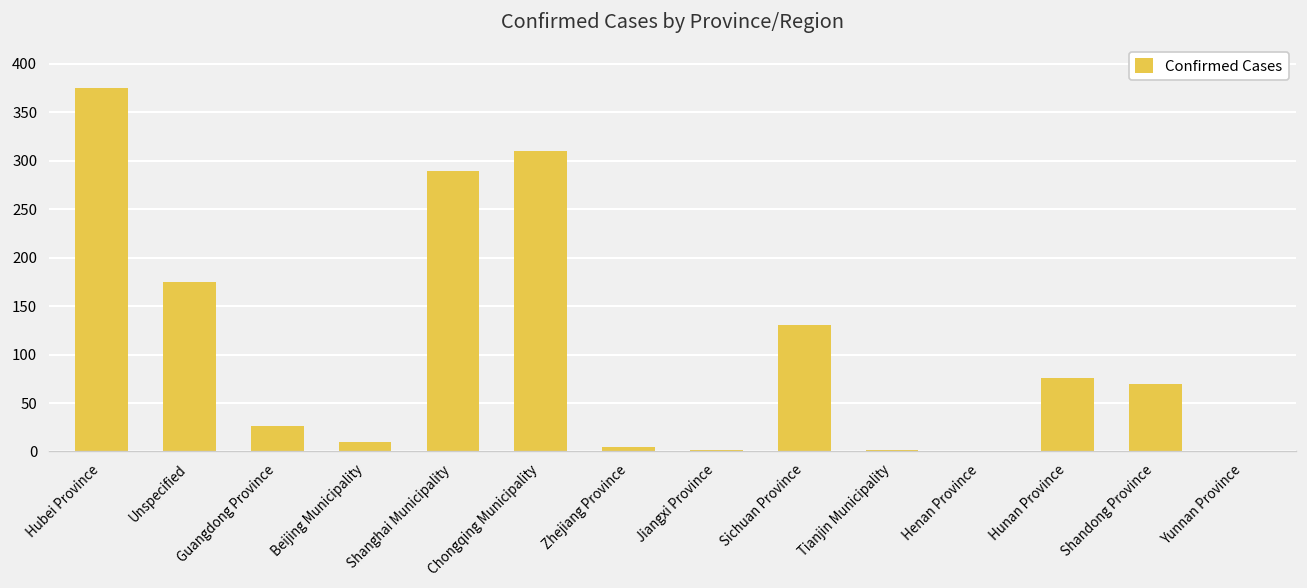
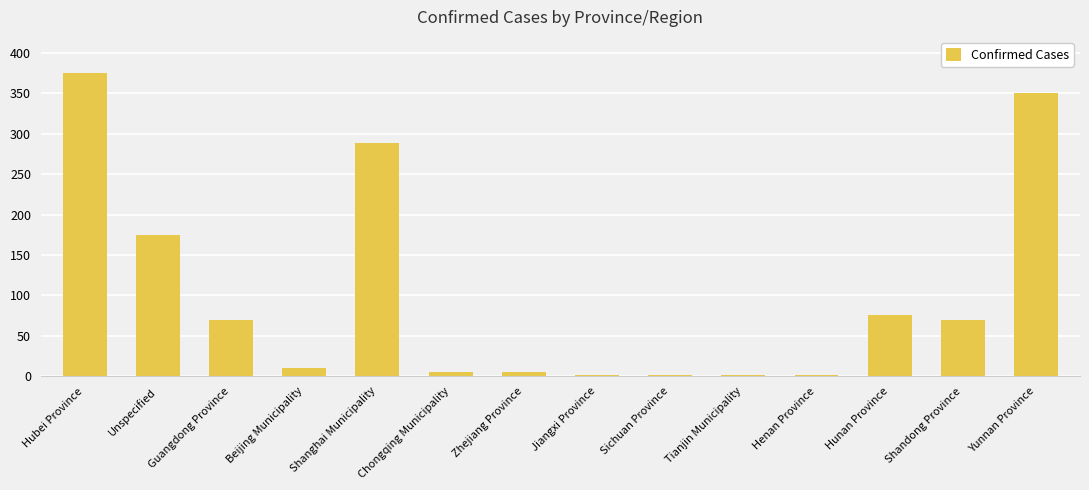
  {
    "Hubei Province": 380,
    "Unspecified": 180,
-   "Guangdong Province": 30,
+   "Guangdong Province": 70,
    "Beijing Municipality": 10,
    "Shanghai Municipality": 290,
-   "Chongqing Municipality": 310,
+   "Chongqing Municipality": 10,
    "Zhejiang Province": 10,
-   "Sichuan Province": 130,
+   "Sichuan Province": 0,
    "Hunan Province": 80,
    "Shandong Province": 70,
-   "Yunnan Province": 0
+   "Yunnan Province": 350
  }
